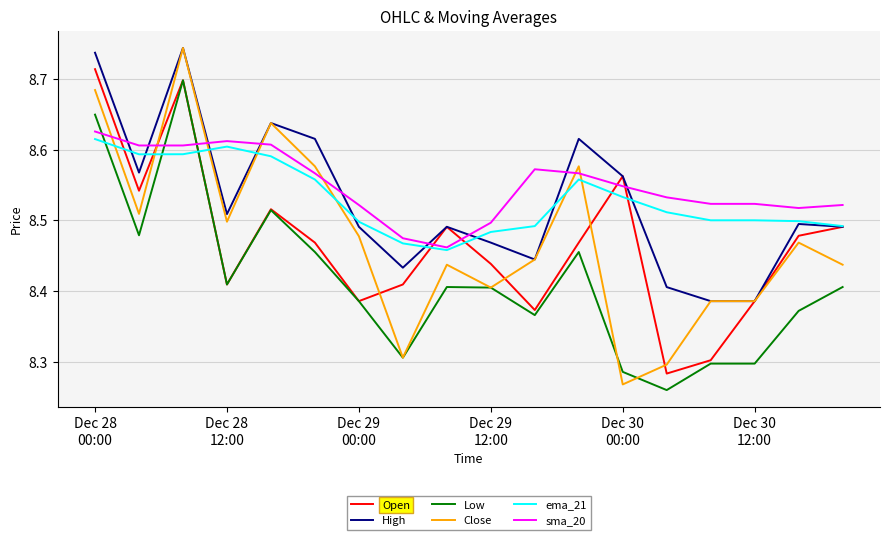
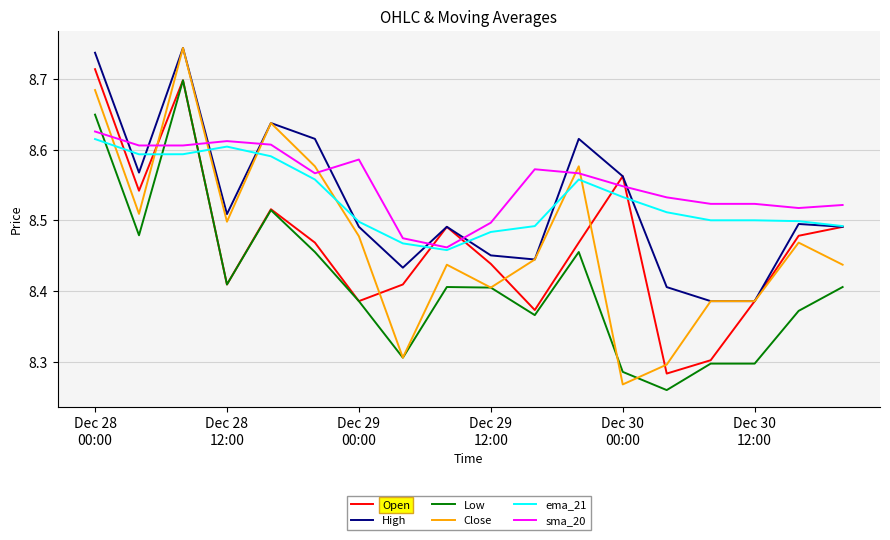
  {
    "Open": {
      "Dec 28 00:00": 8.71,
      "Dec 29 12:00": 8.44
    },
    "High": {
      "Dec 28 00:00": 8.74,
      "Dec 28 12:00": 8.51,
      "Dec 29 00:00": 8.49,
-     "Dec 29 12:00": 8.47
+     "Dec 29 12:00": 8.45
    },
    "Low": {
      "Dec 28 00:00": 8.65,
      "Dec 30 00:00": 8.29,
      "Dec 30 12:00": 8.30
    },
    "Close": {
      "Dec 28 00:00": 8.68,
      "Dec 28 12:00": 8.50,
      "Dec 29 00:00": 8.48,
      "Dec 30 00:00": 8.27
    },
    "ema_21": {
      "Dec 28 00:00": 8.62,
      "Dec 28 12:00": 8.60,
      "Dec 29 00:00": 8.50,
      "Dec 29 12:00": 8.48,
      "Dec 30 00:00": 8.53,
      "Dec 30 12:00": 8.50
    },
    "sma_20": {
      "Dec 28 00:00": 8.63,
      "Dec 28 12:00": 8.61,
-     "Dec 29 00:00": 8.52,
+     "Dec 29 00:00": 8.59,
      "Dec 29 12:00": 8.50,
      "Dec 30 00:00": 8.55,
      "Dec 30 12:00": 8.52
    }
  }
